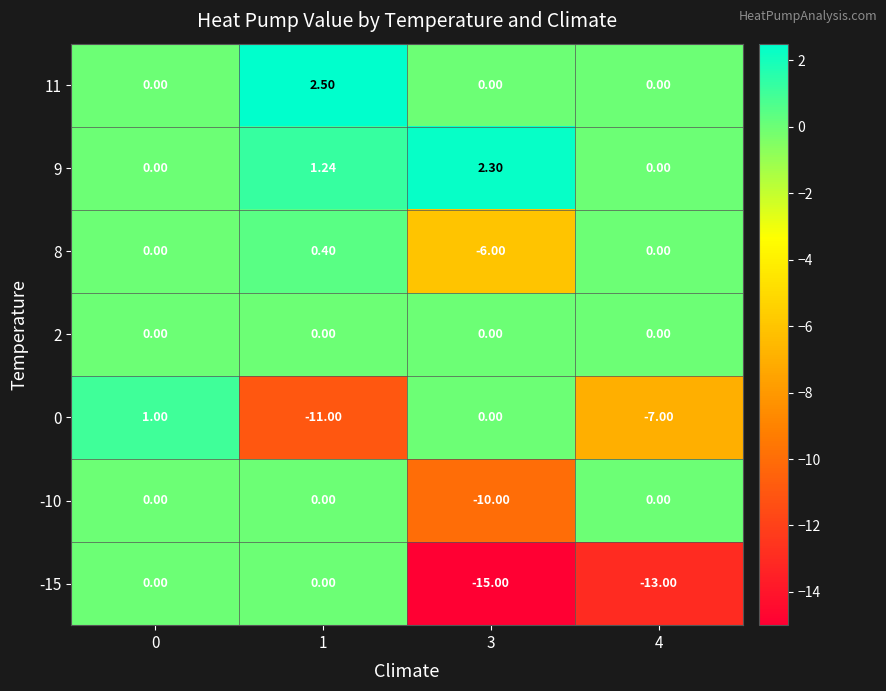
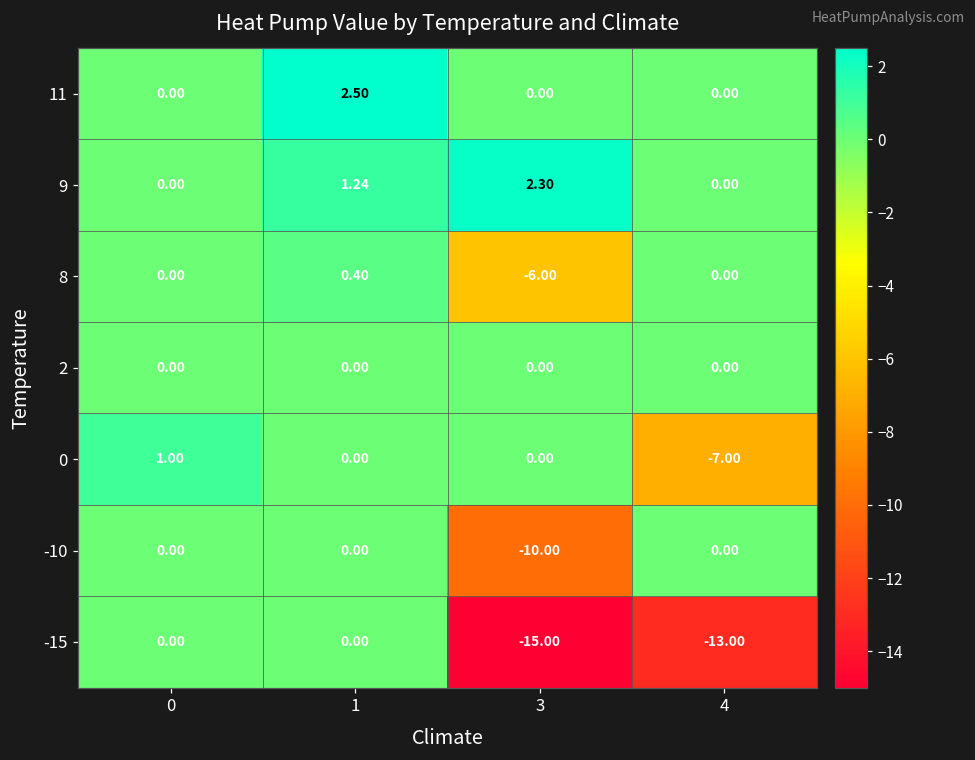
  {
    "11": {
      "0": 0.00,
      "1": 2.50,
      "3": 0.00,
      "4": 0.00
    },
    "9": {
      "0": 0.00,
      "1": 1.24,
      "3": 2.30,
      "4": 0.00
    },
    "8": {
      "0": 0.00,
      "1": 0.40,
      "3": -6.00,
      "4": 0.00
    },
    "2": {
      "0": 0.00,
      "1": 0.00,
      "3": 0.00,
      "4": 0.00
    },
    "0": {
      "0": 1.00,
-     "1": -11.00,
+     "1": 0.00,
      "3": 0.00,
      "4": -7.00
    },
    "-10": {
      "0": 0.00,
      "1": 0.00,
      "3": -10.00,
      "4": 0.00
    },
    "-15": {
      "0": 0.00,
      "1": 0.00,
      "3": -15.00,
      "4": -13.00
    }
  }
